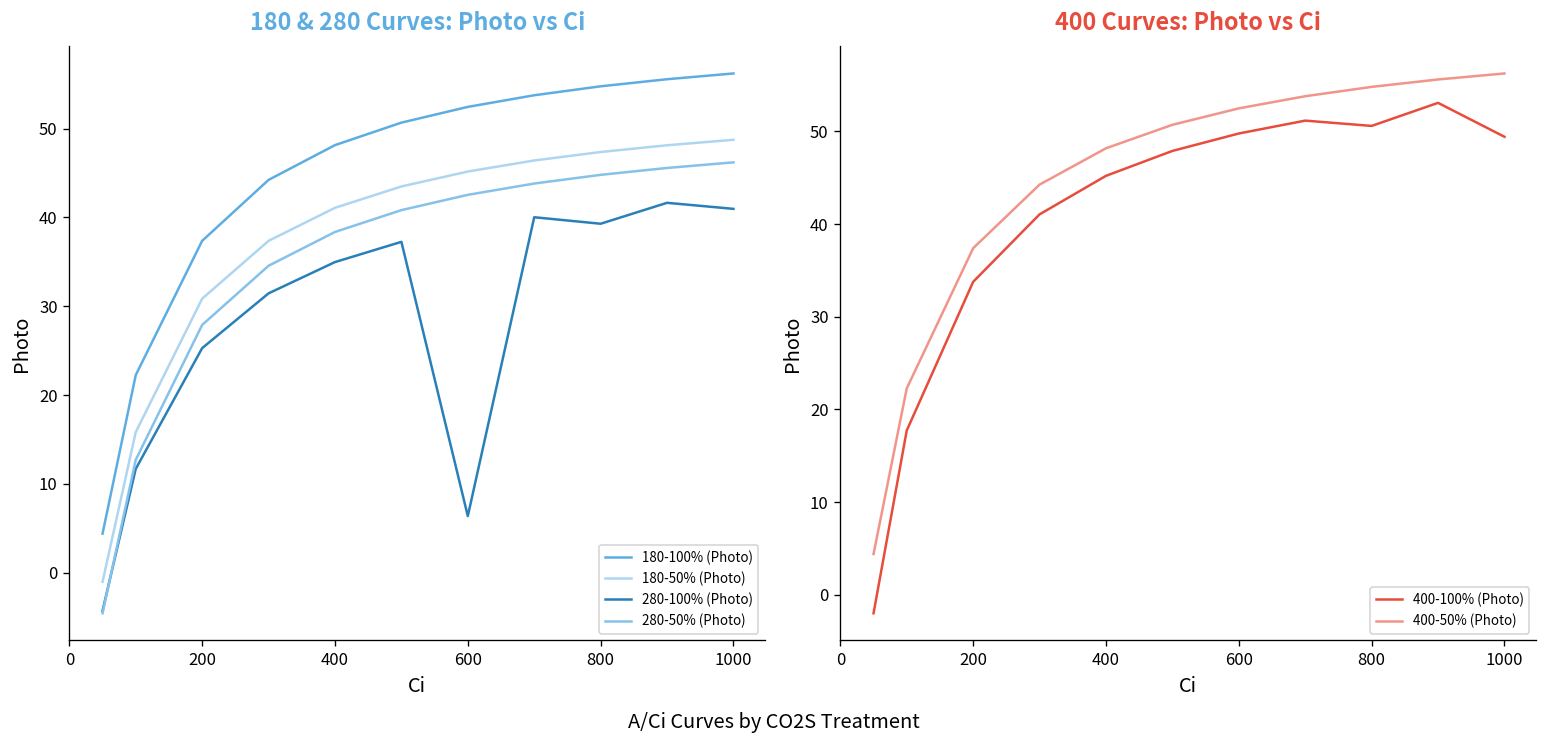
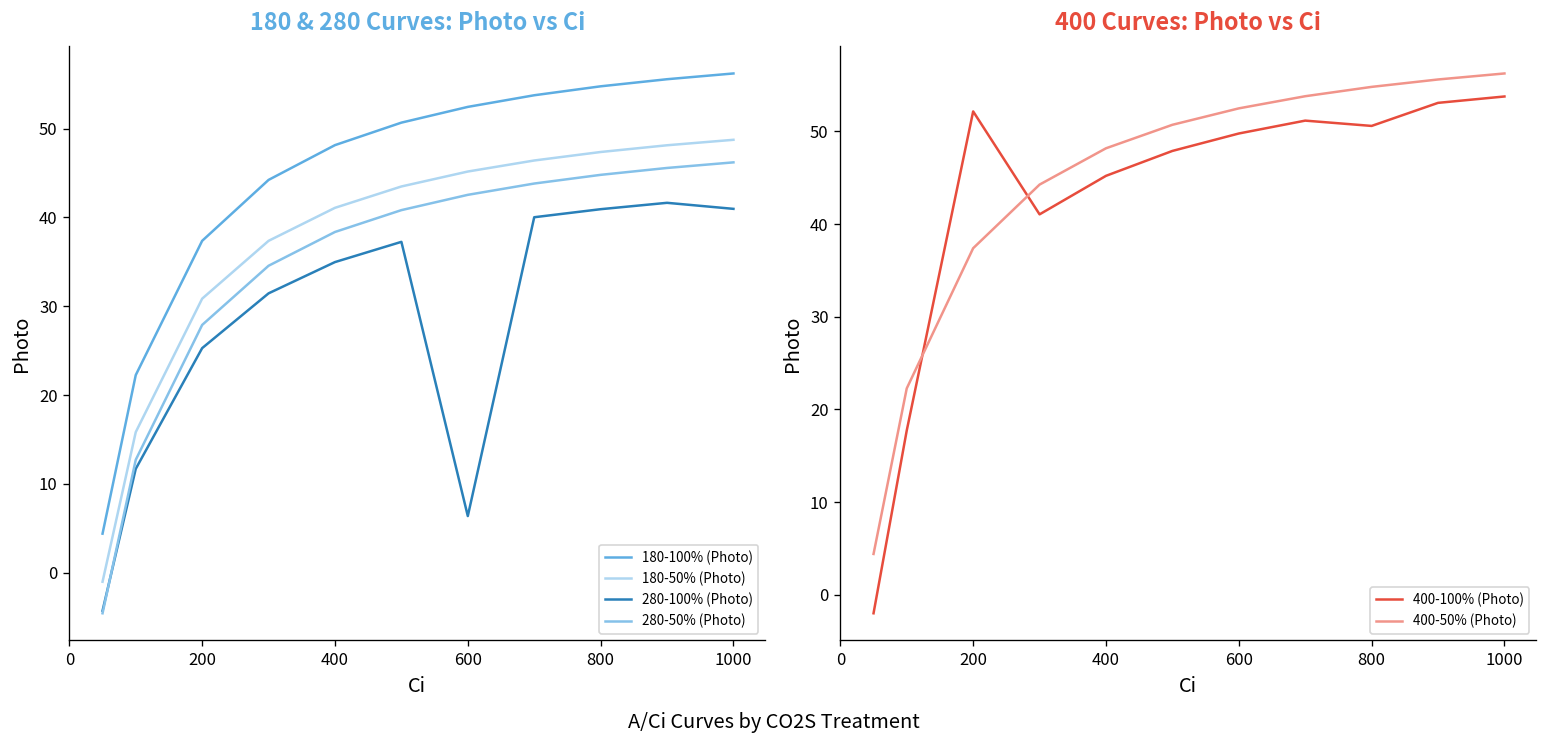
  {
    "180 & 280 Curves: Photo vs Ci": {
      "280-100% (Photo)": {
        "200": 25,
        "400": 35,
        "600": 6,
-       "800": 39,
+       "800": 41,
        "1000": 41
      }
    },
    "400 Curves: Photo vs Ci": {
      "400-100% (Photo)": {
-       "200": 34,
+       "200": 52,
        "400": 45,
        "600": 50,
        "800": 51,
-       "1000": 49
+       "1000": 54
      },
      "400-50% (Photo)": {
        "200": 37,
        "400": 48,
        "600": 52,
        "800": 55,
        "1000": 56
      }
    }
  }
